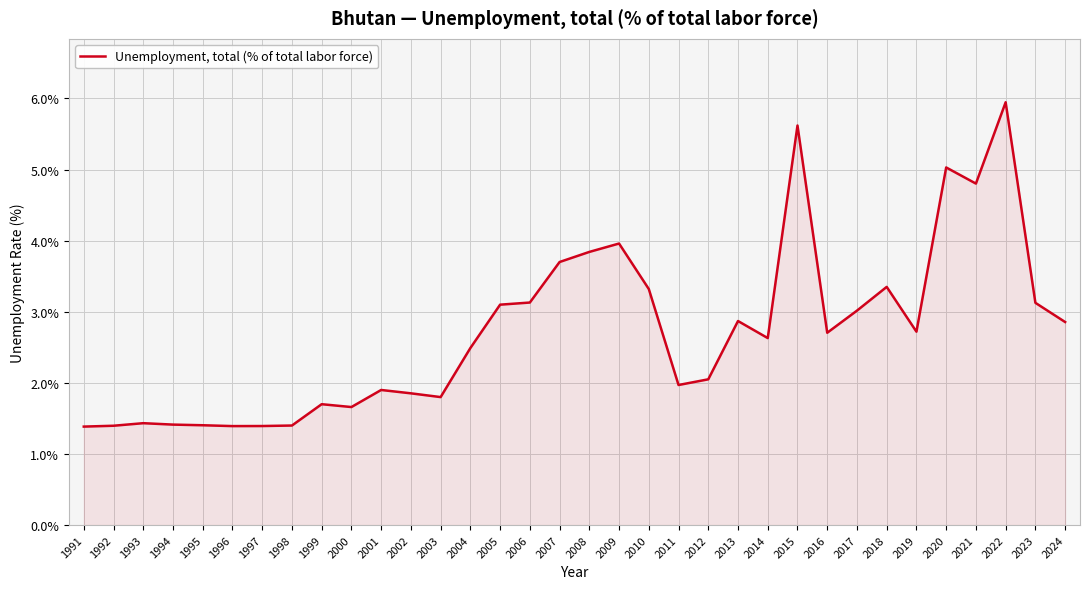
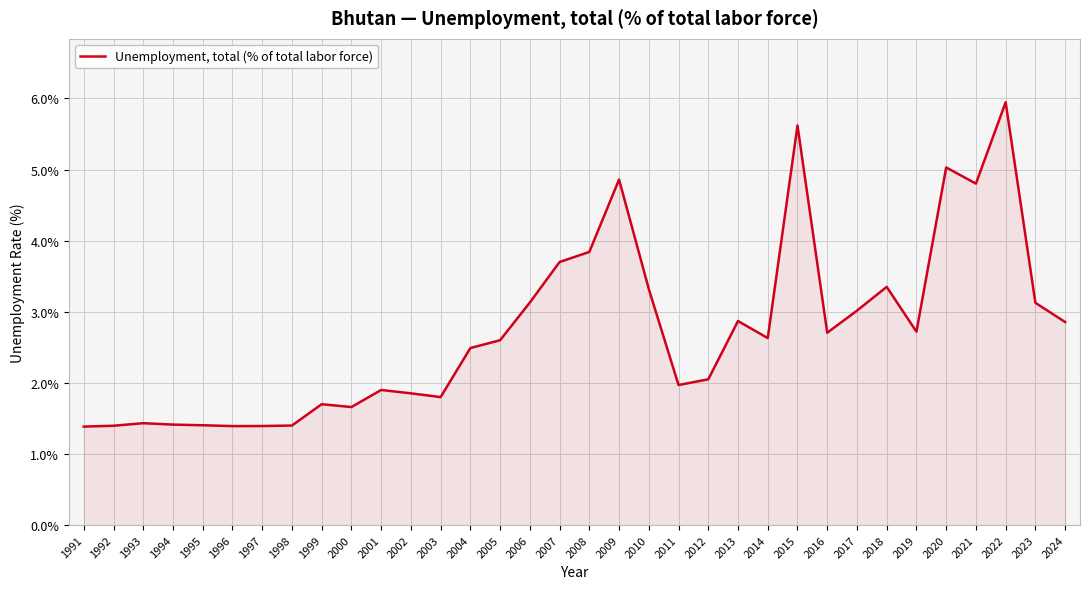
  {
    "1991": "1.4%",
    "1992": "1.4%",
    "1993": "1.4%",
    "1994": "1.4%",
    "1995": "1.4%",
    "1996": "1.4%",
    "1997": "1.4%",
    "1998": "1.4%",
    "1999": "1.7%",
    "2000": "1.7%",
    "2001": "1.9%",
    "2002": "1.9%",
    "2003": "1.8%",
    "2004": "2.5%",
-   "2005": "3.1%",
+   "2005": "2.6%",
    "2006": "3.1%",
    "2007": "3.7%",
    "2008": "3.8%",
-   "2009": "4.0%",
+   "2009": "4.9%",
    "2010": "3.3%",
    "2011": "2.0%",
    "2012": "2.1%",
    "2013": "2.9%",
    "2014": "2.6%",
    "2015": "5.6%",
    "2016": "2.7%",
    "2017": "3.0%",
    "2018": "3.4%",
    "2019": "2.7%",
    "2020": "5.0%",
    "2021": "4.8%",
    "2022": "5.9%",
    "2023": "3.1%",
    "2024": "2.9%"
  }
